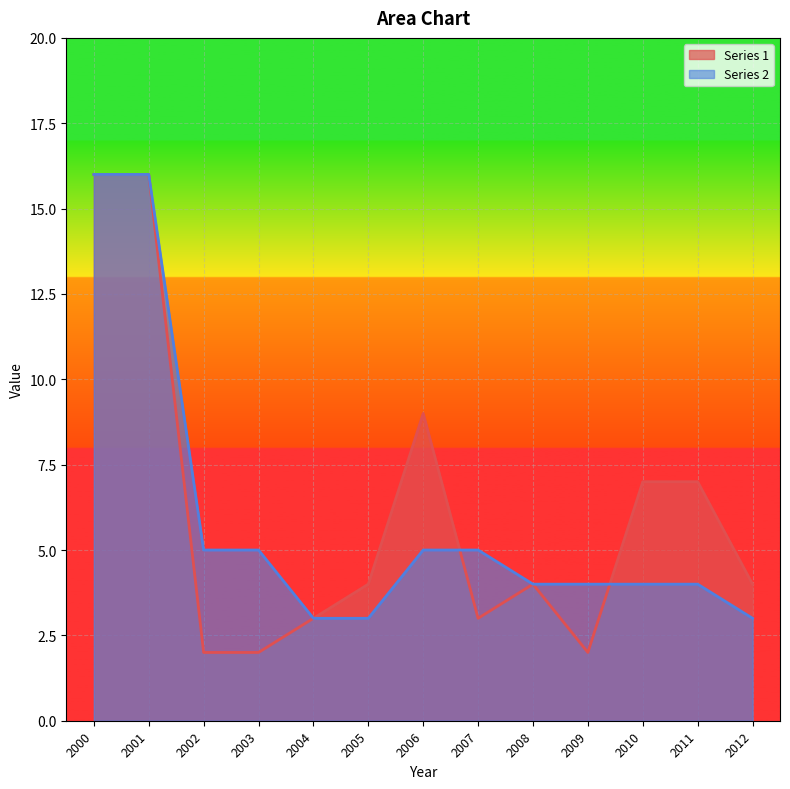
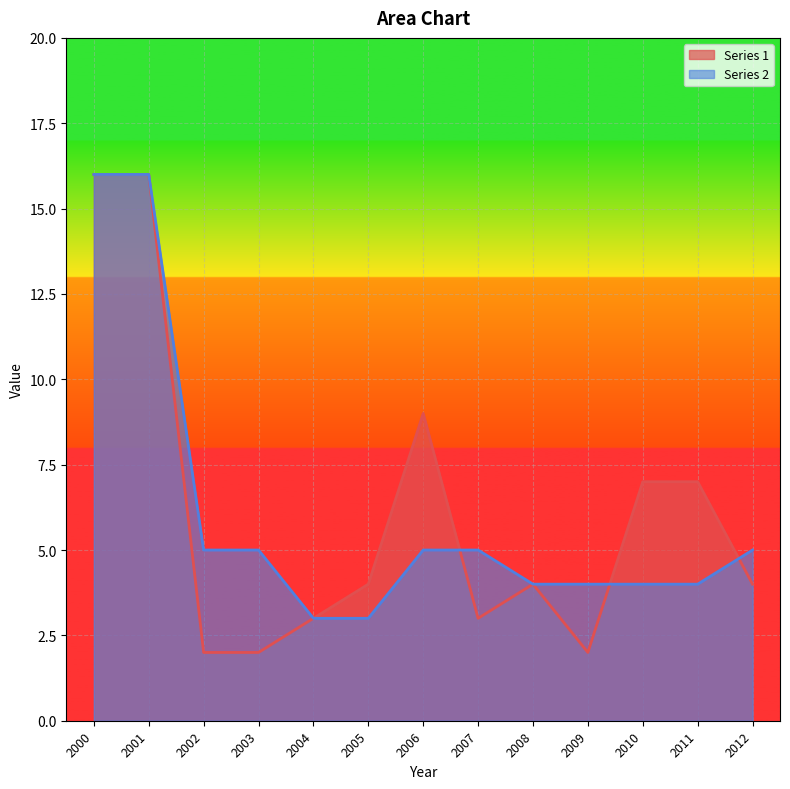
  {
    "Series 1": {
      "2002": 2,
      "2003": 2,
      "2005": 4,
      "2006": 9,
      "2007": 3,
      "2009": 2,
      "2010": 7,
      "2011": 7,
      "2012": 4
    },
    "Series 2": {
      "2002": 5,
      "2003": 5,
      "2005": 3,
      "2006": 5,
      "2007": 5,
      "2009": 4,
      "2010": 4,
      "2011": 4,
-     "2012": 3
+     "2012": 5
    }
  }
